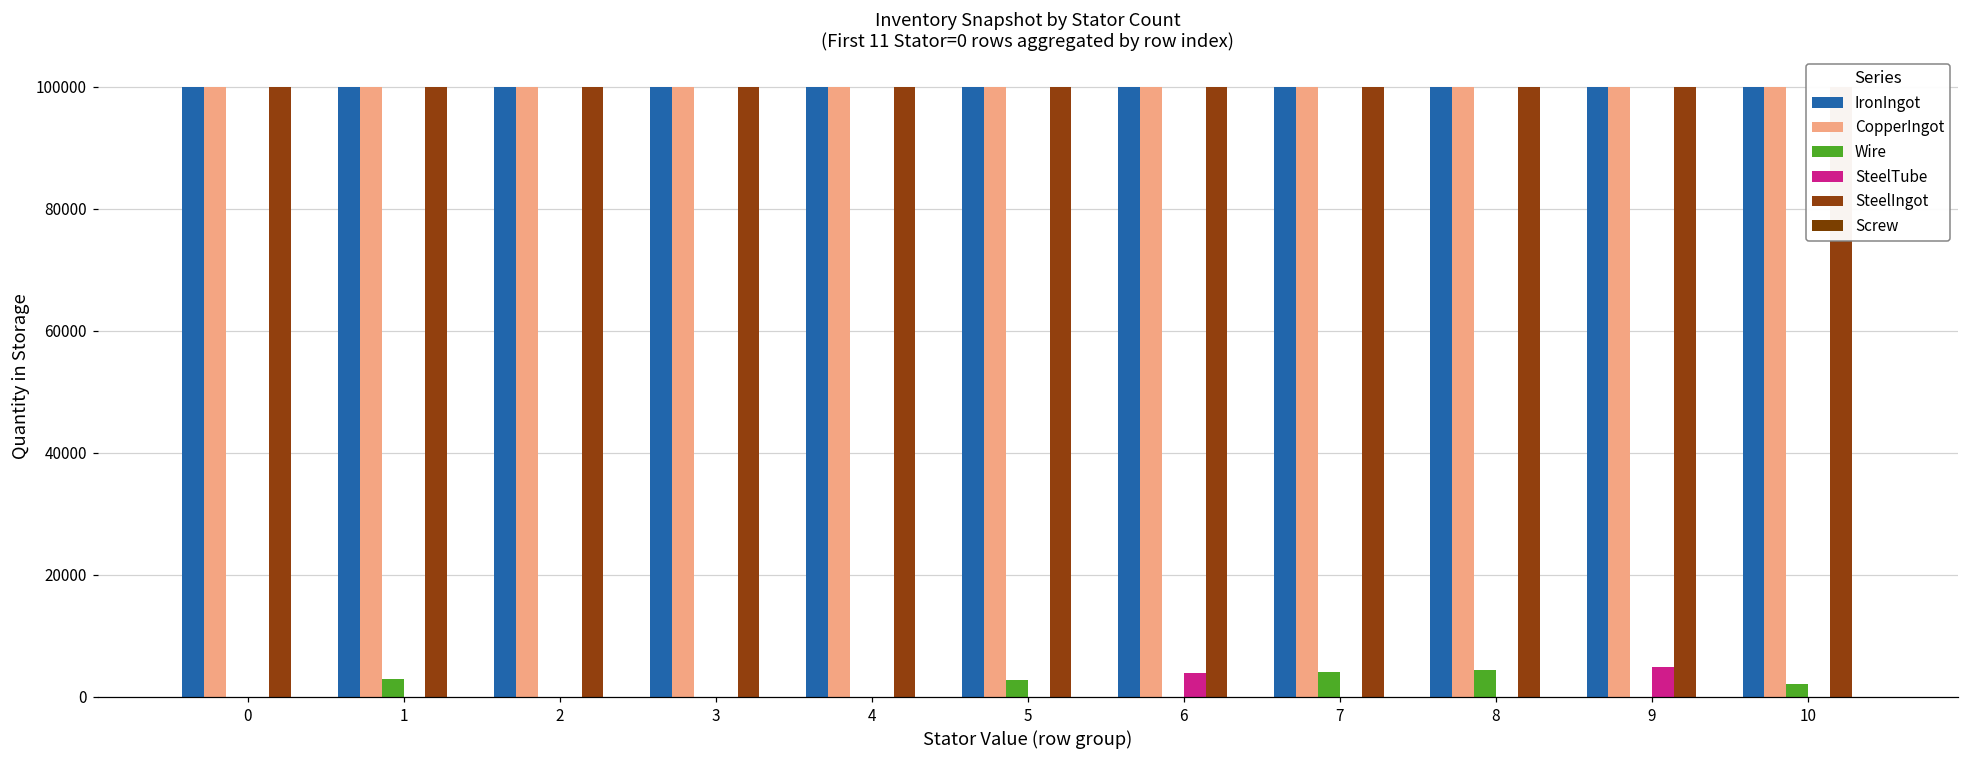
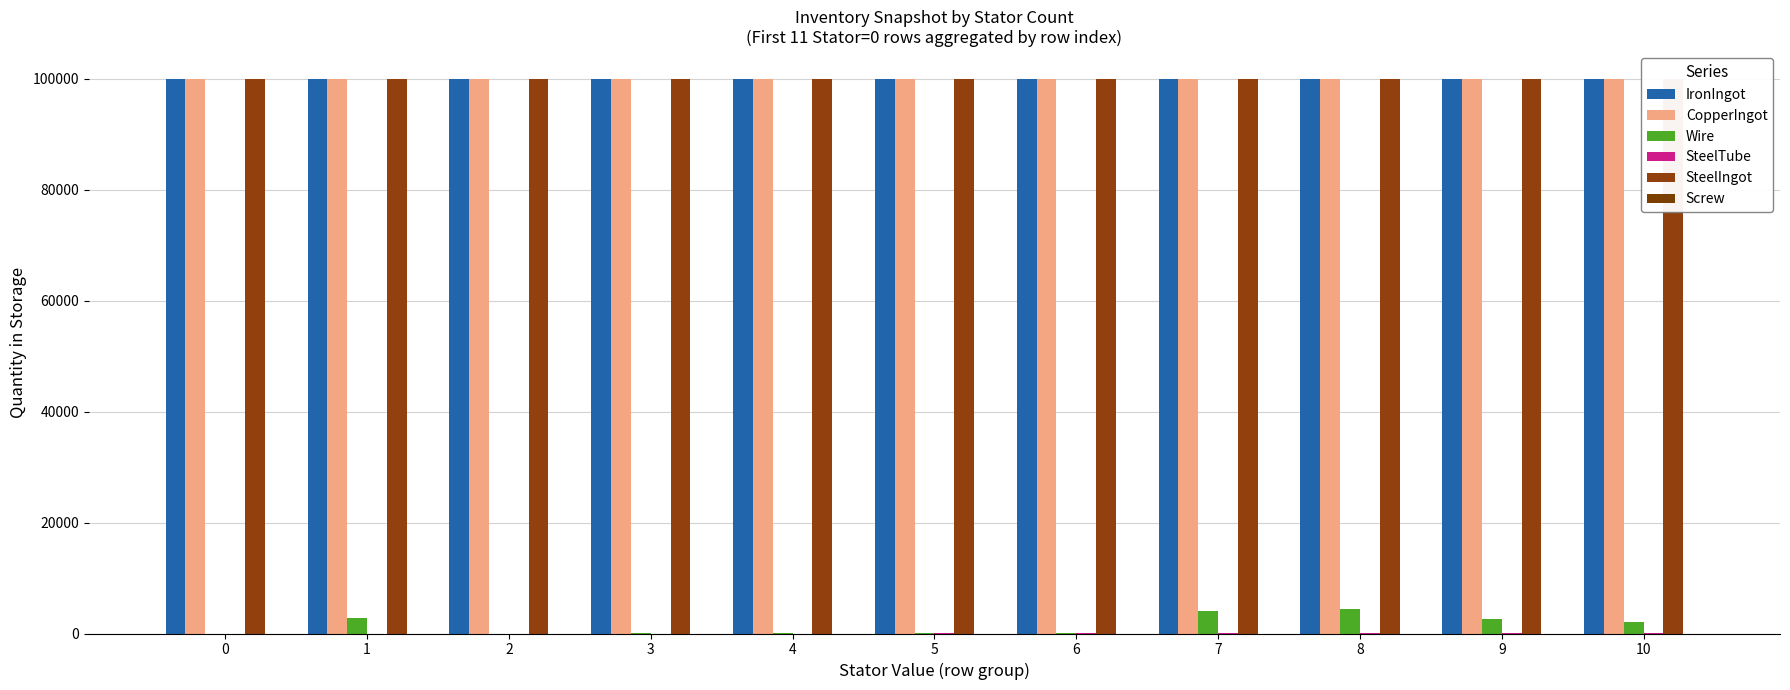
  {
    "IronIngot": {
      "0": 100000,
      "1": 100000,
      "2": 100000,
      "3": 100000,
      "4": 100000,
      "5": 100000,
      "6": 100000,
      "7": 100000,
      "8": 100000,
      "9": 100000,
      "10": 100000
    },
    "CopperIngot": {
      "0": 100000,
      "1": 100000,
      "2": 100000,
      "3": 100000,
      "4": 100000,
      "5": 100000,
      "6": 100000,
      "7": 100000,
      "8": 100000,
      "9": 100000,
      "10": 100000
    },
    "Wire": {
      "0": 0,
      "1": 3000,
      "2": 0,
-     "5": 3000,
+     "5": 0,
      "7": 4000,
      "8": 4000,
-     "9": 0,
+     "9": 3000,
      "10": 2000
    },
    "SteelTube": {
      "0": 0,
      "1": 0,
      "2": 0,
      "3": 0,
      "4": 0,
-     "6": 4000,
-     "9": 5000
+     "6": 0,
+     "9": 0
    }
  }
